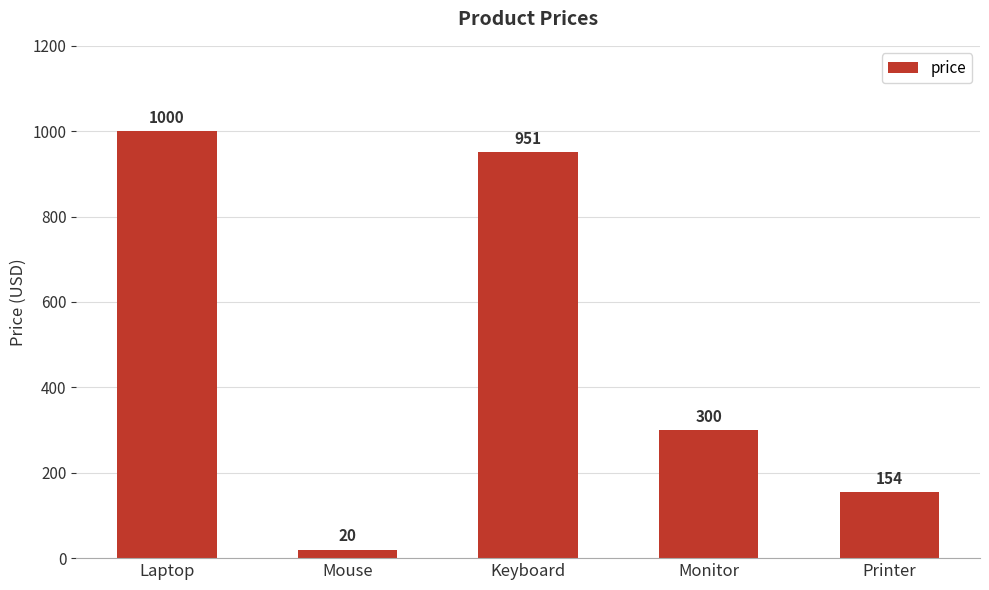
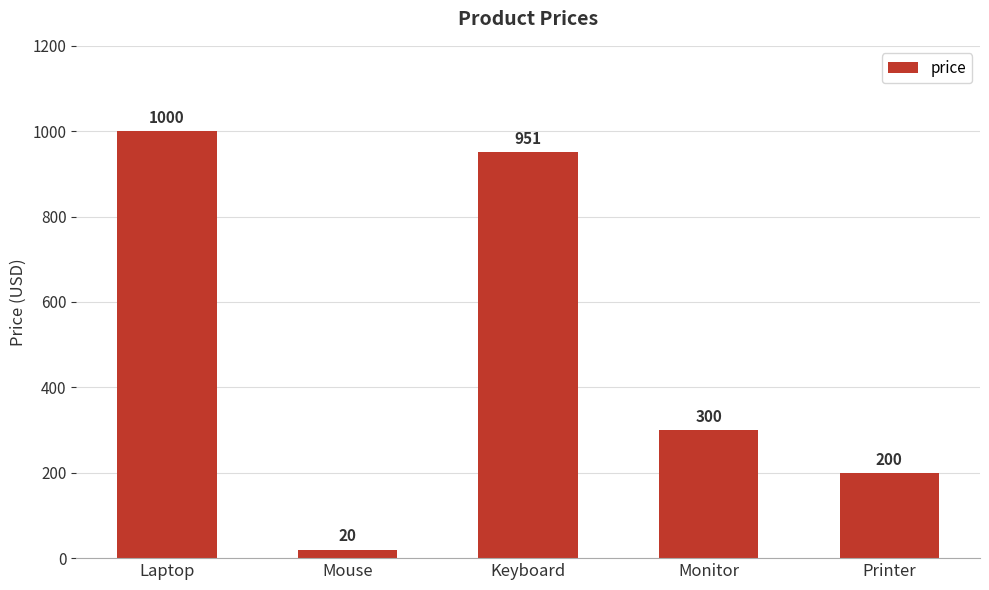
  {
    "Laptop": 1000,
    "Mouse": 20,
    "Keyboard": 951,
    "Monitor": 300,
-   "Printer": 154
+   "Printer": 200
  }
